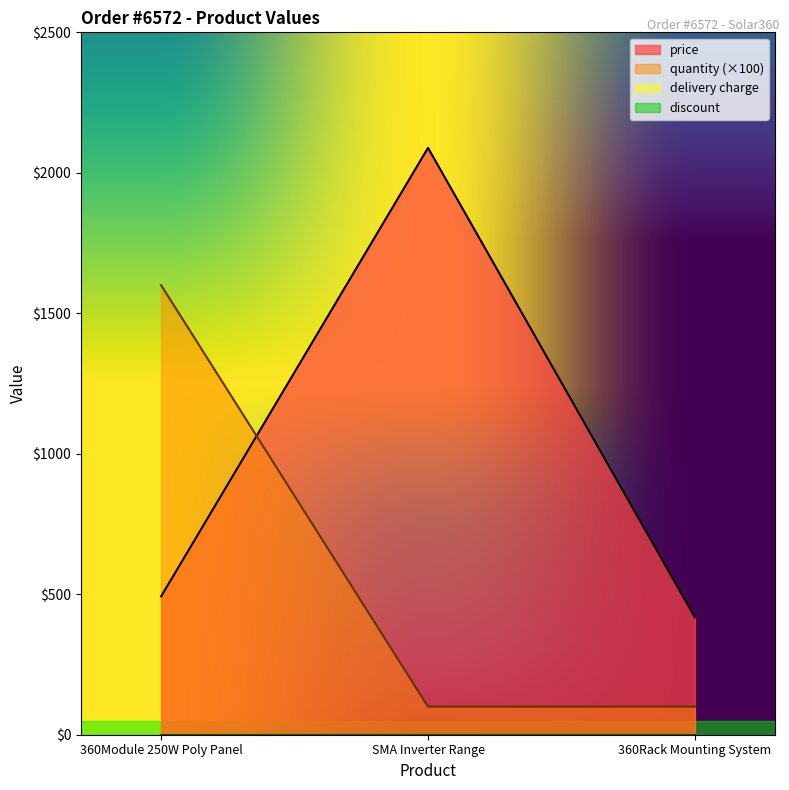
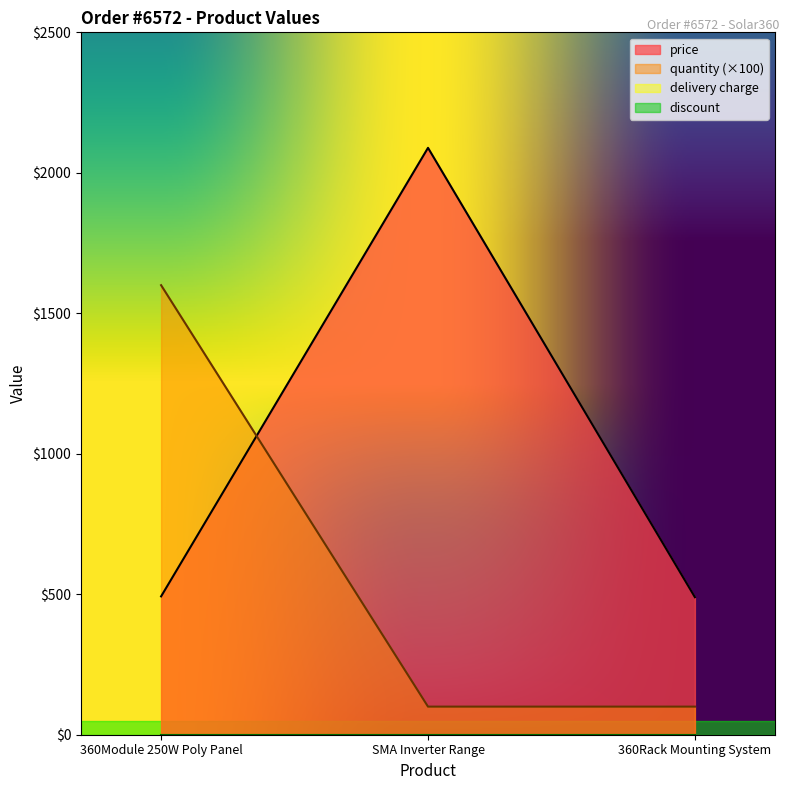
  {
    "price": {
      "360Module 250W Poly Panel": "$490",
      "SMA Inverter Range": "$2090",
-     "360Rack Mounting System": "$420"
+     "360Rack Mounting System": "$490"
    },
    "quantity (×100)": {
      "360Module 250W Poly Panel": "$1600",
      "SMA Inverter Range": "$100",
      "360Rack Mounting System": "$100"
    }
  }
